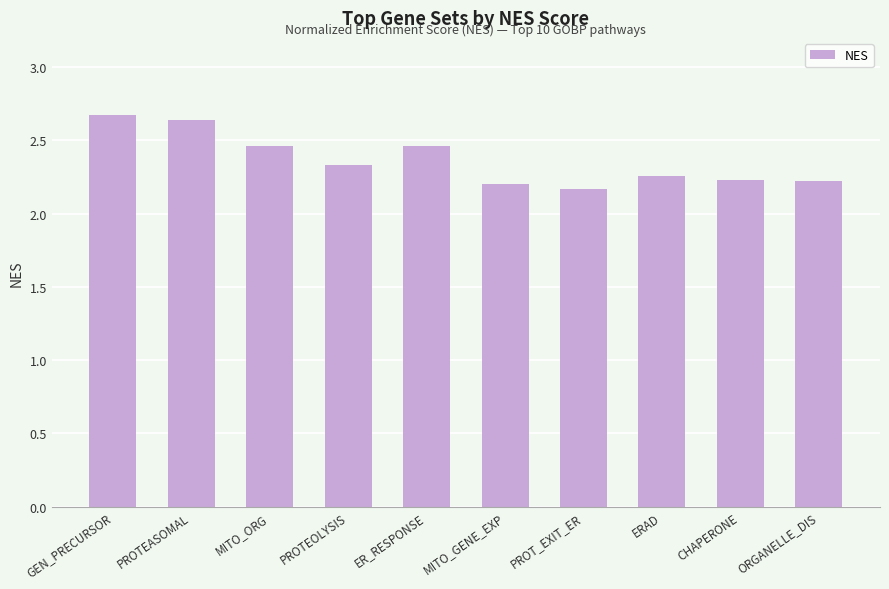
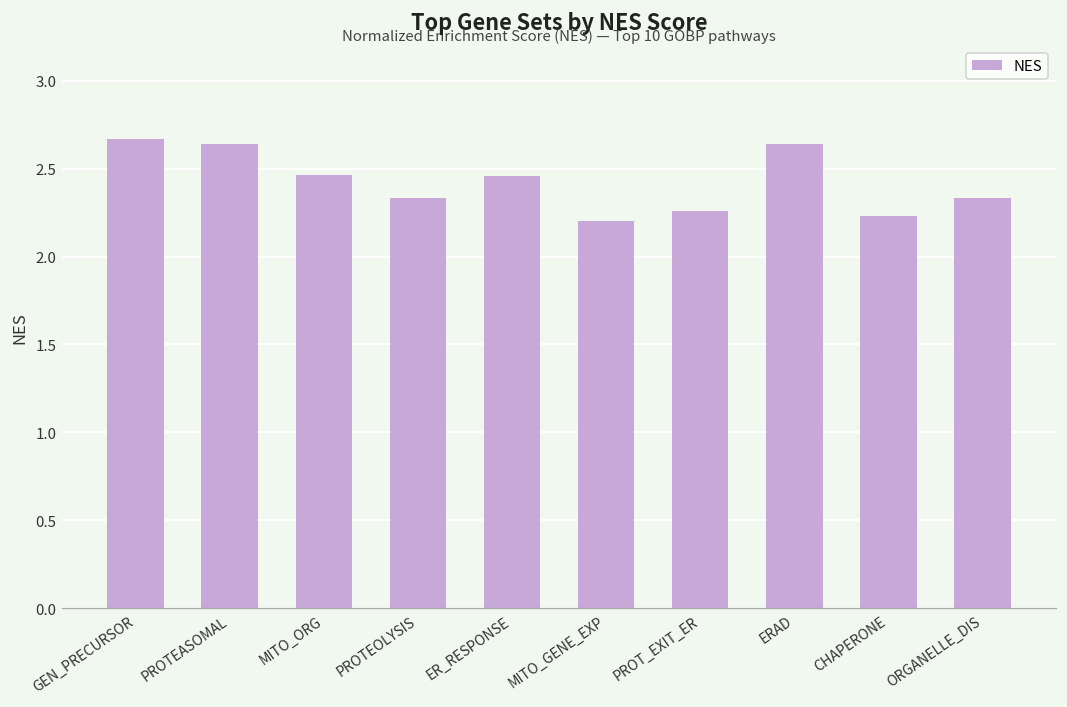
  {
    "GEN_PRECURSOR": 2.67,
    "PROTEASOMAL": 2.64,
    "MITO_ORG": 2.46,
    "PROTEOLYSIS": 2.33,
    "ER_RESPONSE": 2.46,
    "MITO_GENE_EXP": 2.20,
-   "PROT_EXIT_ER": 2.17,
-   "ERAD": 2.26,
+   "PROT_EXIT_ER": 2.26,
+   "ERAD": 2.64,
    "CHAPERONE": 2.23,
-   "ORGANELLE_DIS": 2.22
+   "ORGANELLE_DIS": 2.33
  }
